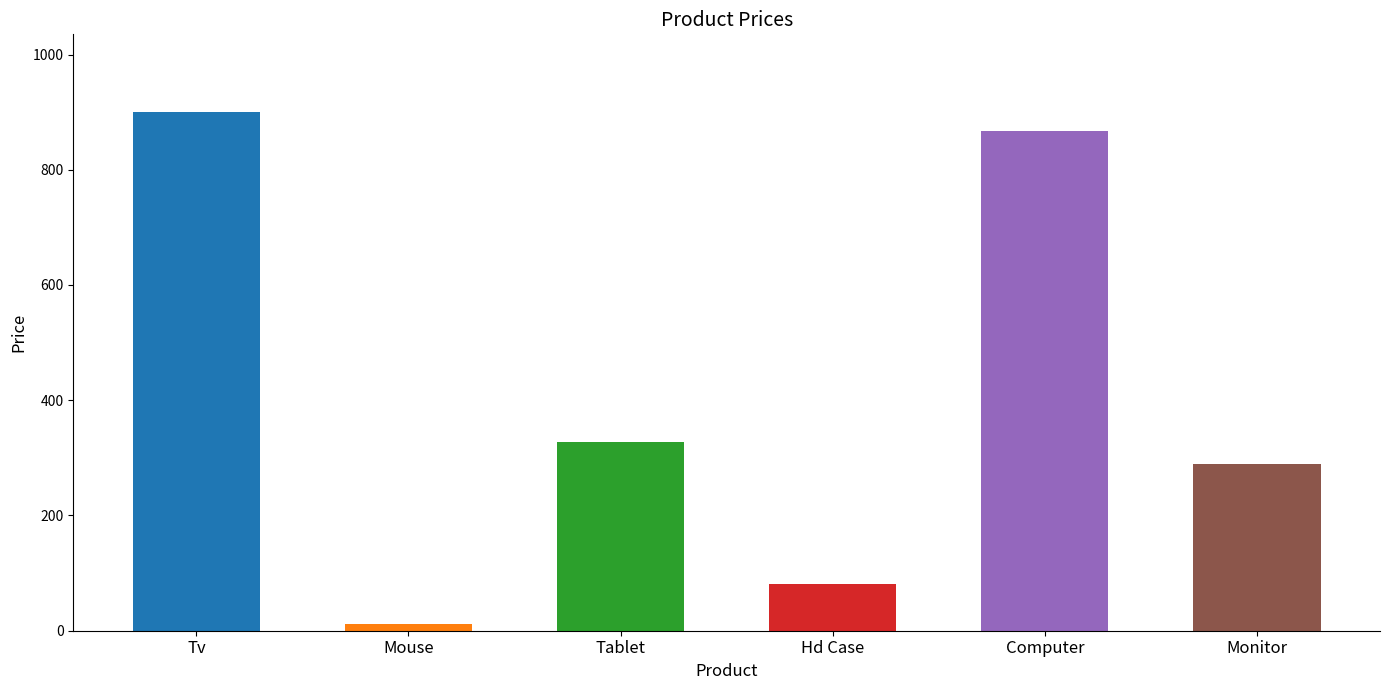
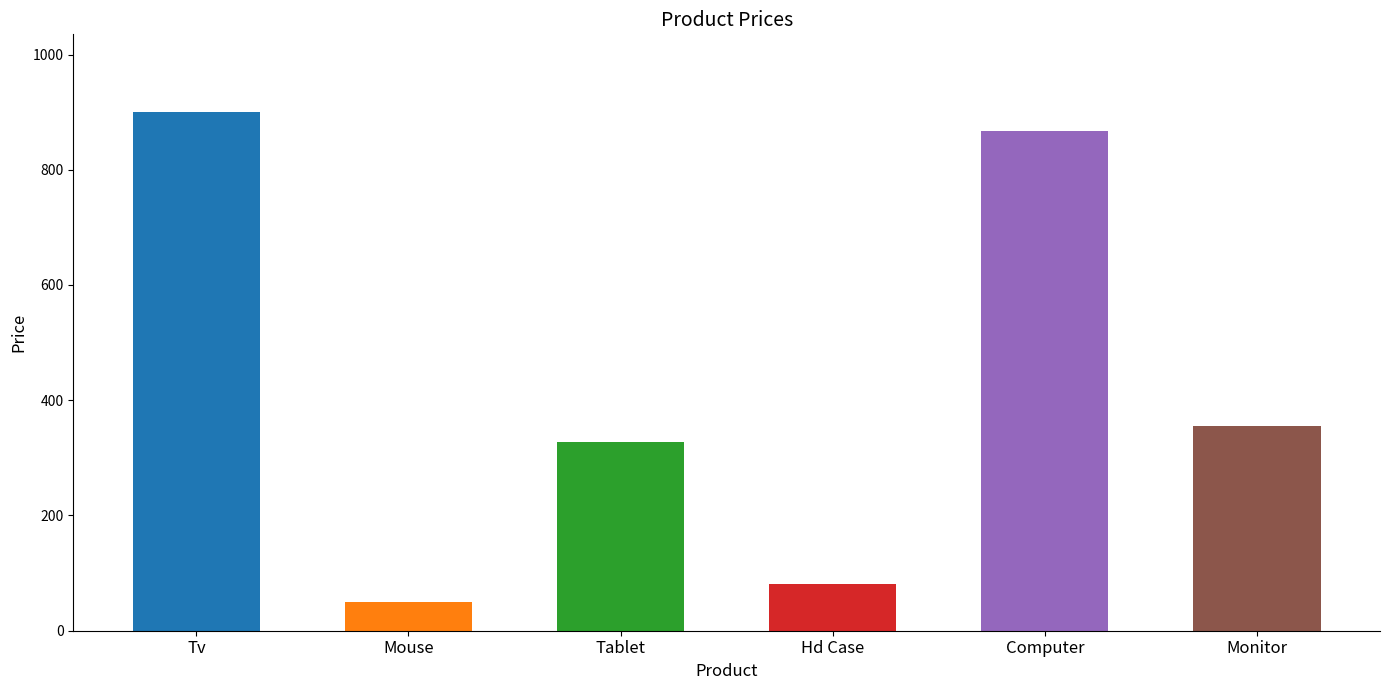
  {
    "Tv": 900,
-   "Mouse": 10,
+   "Mouse": 50,
    "Tablet": 330,
    "Hd Case": 80,
    "Computer": 870,
-   "Monitor": 290
+   "Monitor": 360
  }
